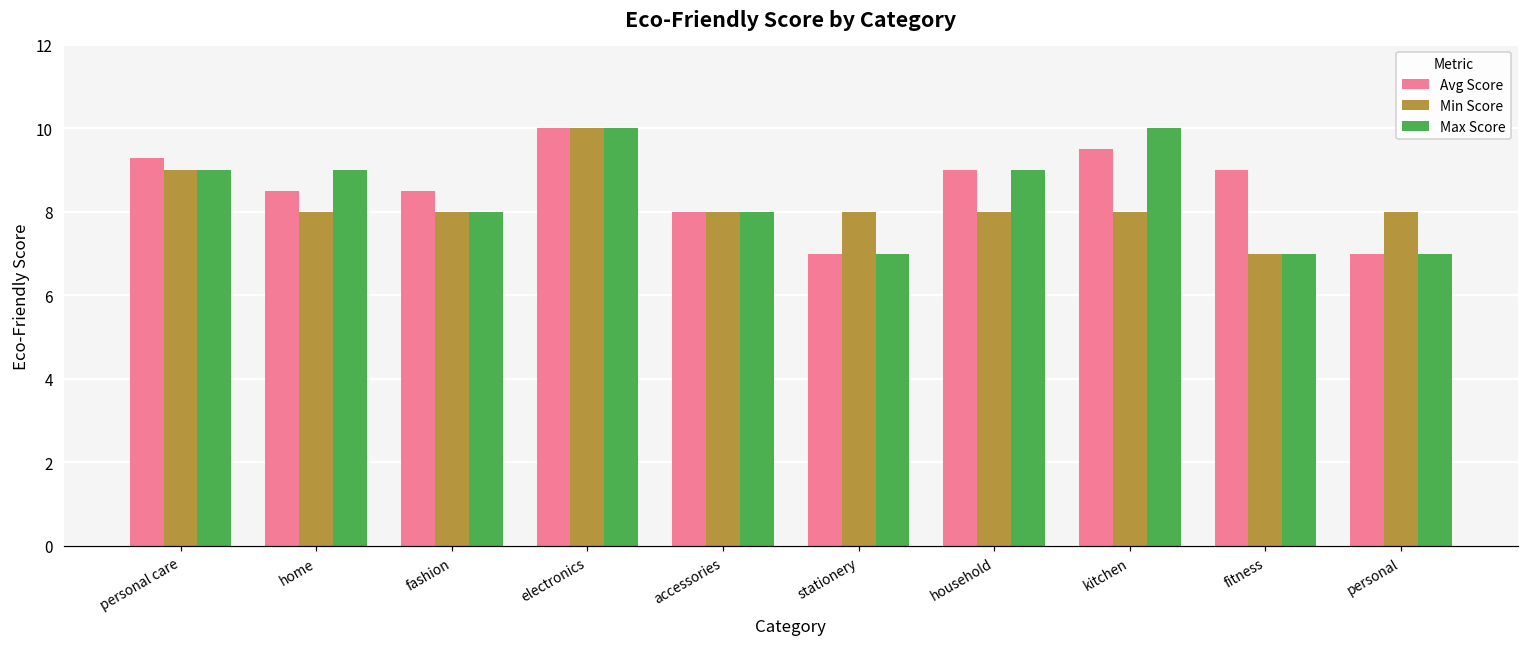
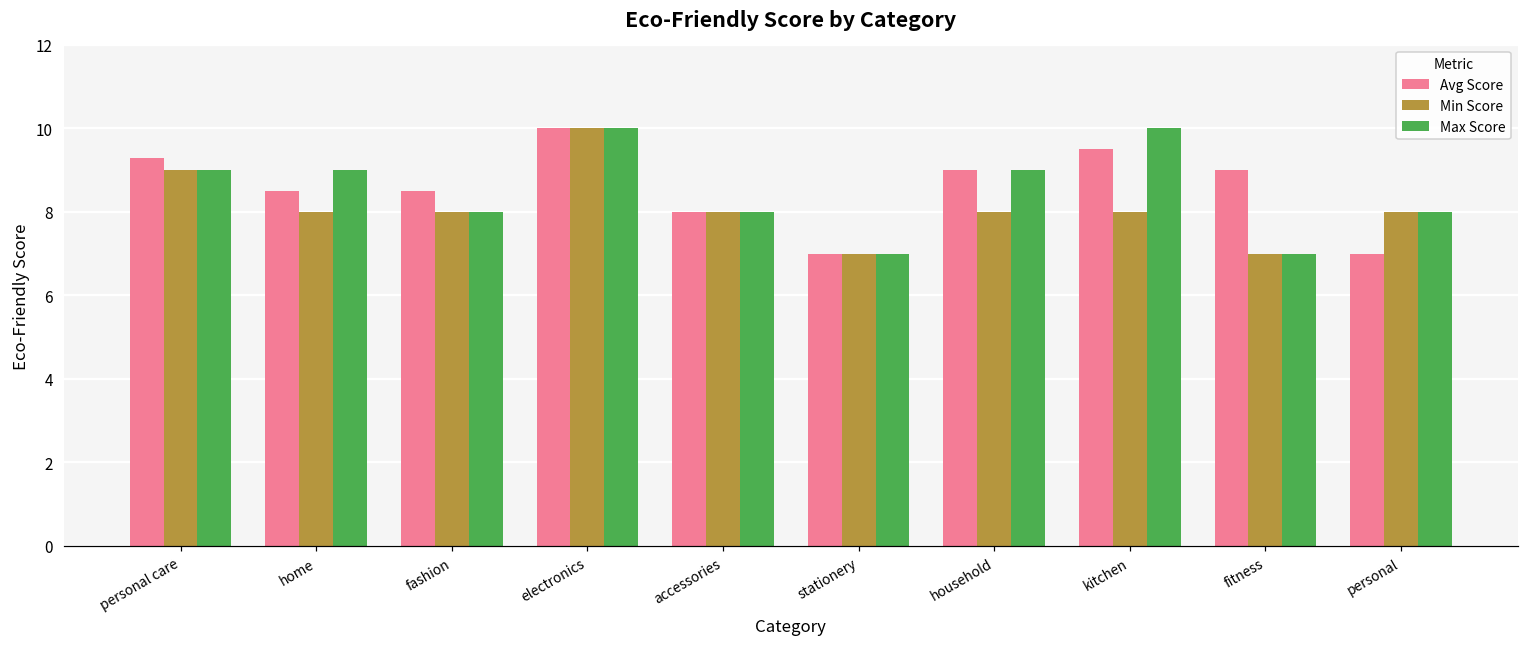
  {
    "Avg Score": {
      "personal care": 9.3,
      "home": 8.5,
      "fashion": 8.5,
      "electronics": 10,
      "accessories": 8,
      "stationery": 7,
      "household": 9,
      "kitchen": 9.5,
      "fitness": 9,
      "personal": 7
    },
    "Min Score": {
      "personal care": 9,
      "home": 8,
      "fashion": 8,
      "electronics": 10,
      "accessories": 8,
-     "stationery": 8,
+     "stationery": 7,
      "household": 8,
      "kitchen": 8,
      "fitness": 7,
      "personal": 8
    },
    "Max Score": {
      "personal care": 9,
      "home": 9,
      "fashion": 8,
      "electronics": 10,
      "accessories": 8,
      "stationery": 7,
      "household": 9,
      "kitchen": 10,
      "fitness": 7,
-     "personal": 7
+     "personal": 8
    }
  }
